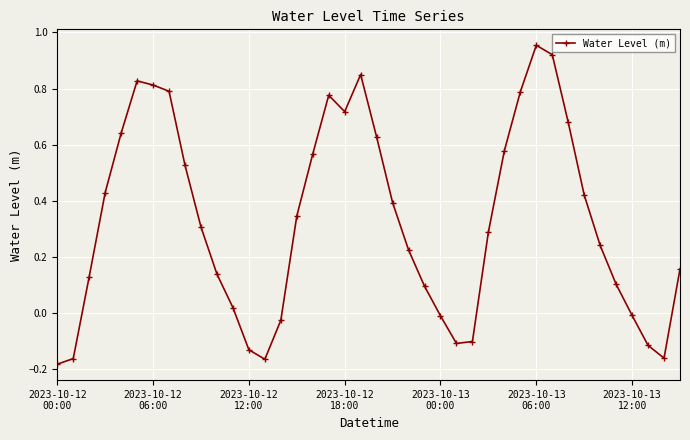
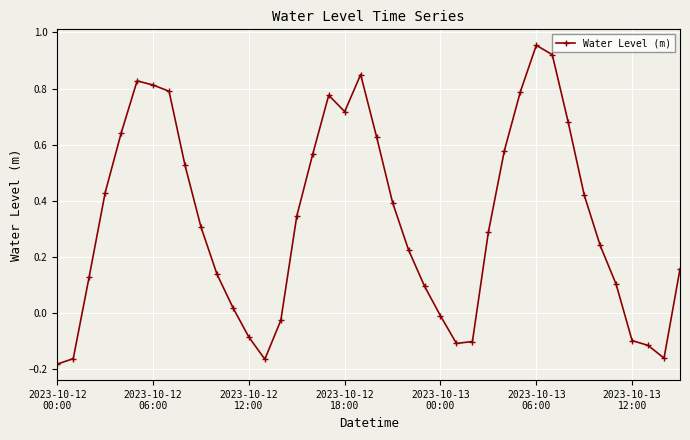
  {
    "2023-10-12 00:00": -0.18,
    "2023-10-12 06:00": 0.81,
-   "2023-10-12 12:00": -0.13,
+   "2023-10-12 12:00": -0.09,
    "2023-10-12 18:00": 0.72,
    "2023-10-13 00:00": -0.01,
    "2023-10-13 06:00": 0.95,
-   "2023-10-13 12:00": -0.01
+   "2023-10-13 12:00": -0.10
  }
